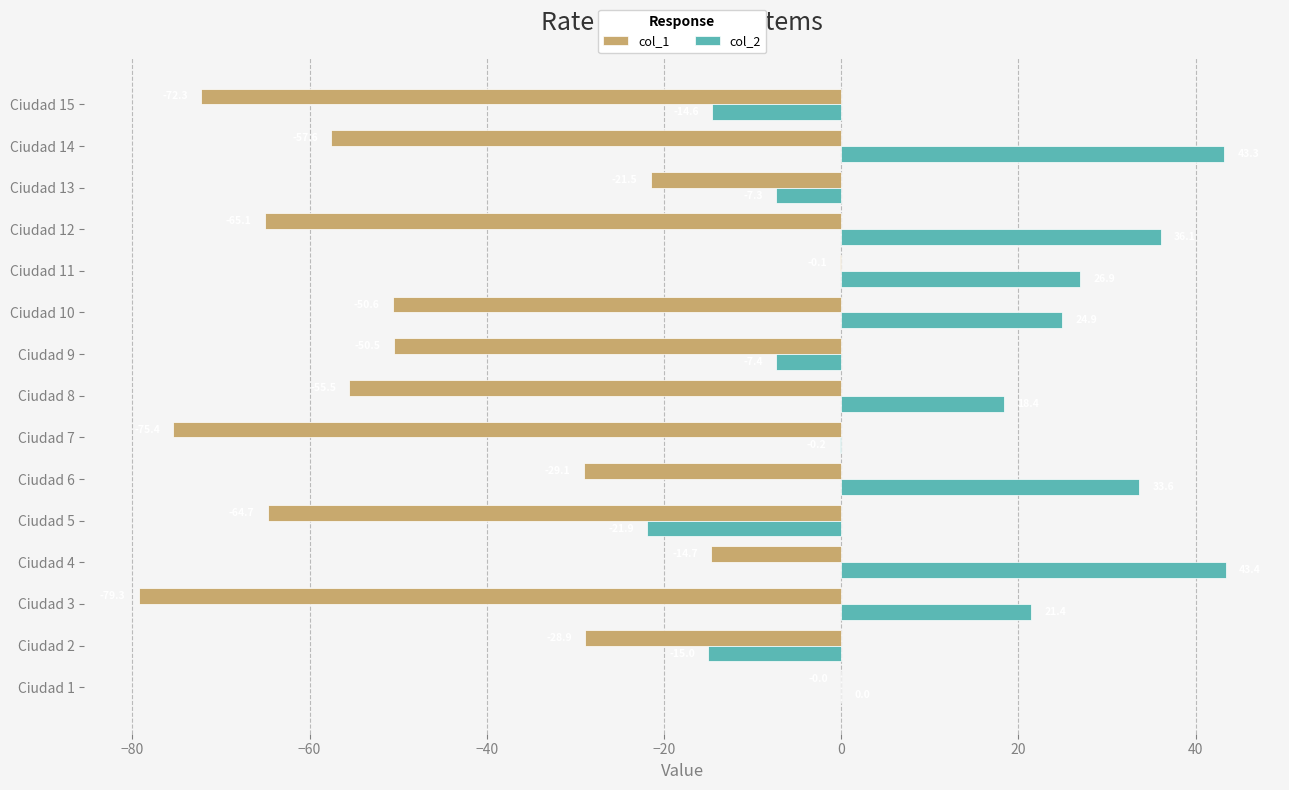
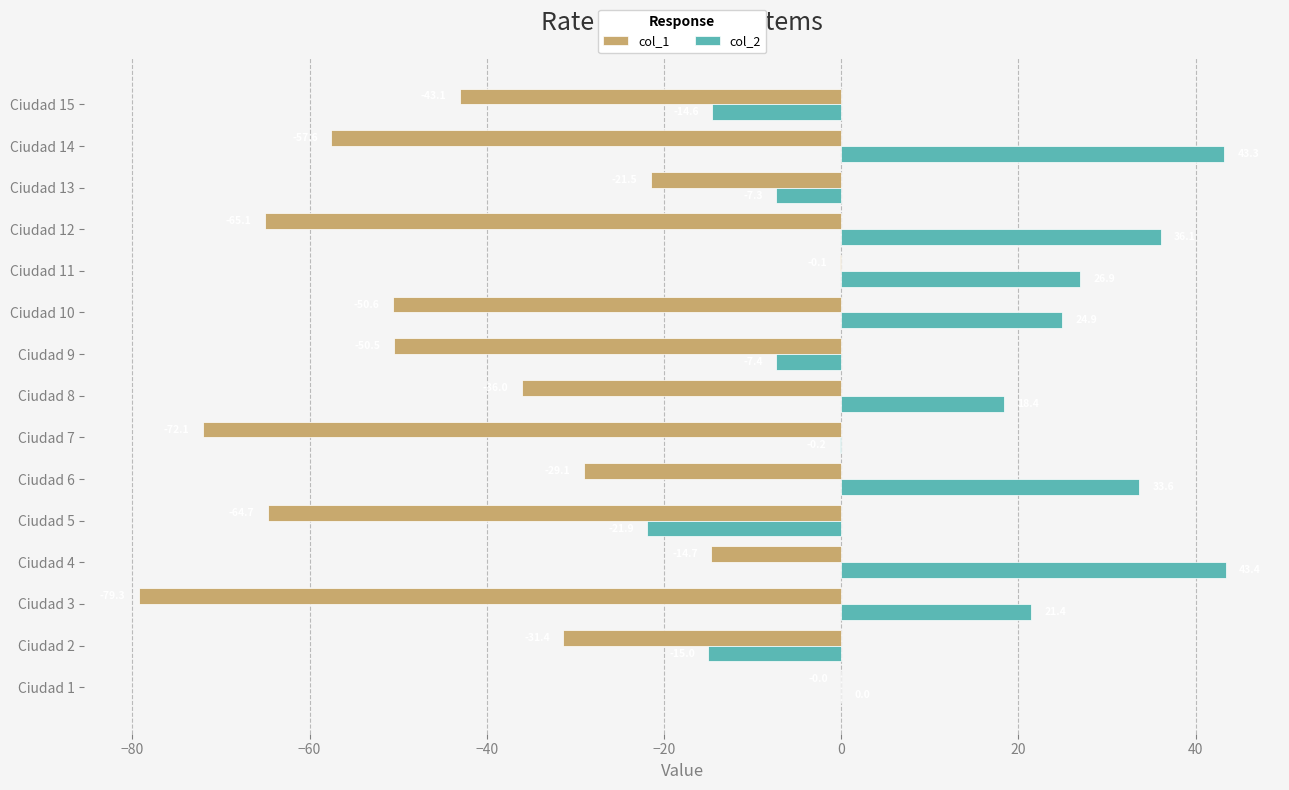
  {
    "col_1": {
-     "Ciudad 15": -72,
+     "Ciudad 15": -43,
      "Ciudad 14": -58,
      "Ciudad 13": -21,
      "Ciudad 12": -65,
      "Ciudad 10": -51,
      "Ciudad 9": -50,
-     "Ciudad 8": -56,
-     "Ciudad 7": -75,
+     "Ciudad 8": -36,
+     "Ciudad 7": -72,
      "Ciudad 6": -29,
      "Ciudad 5": -65,
      "Ciudad 4": -15,
      "Ciudad 3": -79,
-     "Ciudad 2": -29
+     "Ciudad 2": -31
    },
    "col_2": {
      "Ciudad 15": -15,
      "Ciudad 14": 43,
      "Ciudad 13": -7,
      "Ciudad 12": 36,
      "Ciudad 11": 27,
      "Ciudad 10": 25,
      "Ciudad 9": -7,
      "Ciudad 8": 18,
      "Ciudad 6": 34,
      "Ciudad 5": -22,
      "Ciudad 4": 43,
      "Ciudad 3": 21,
      "Ciudad 2": -15
    }
  }
